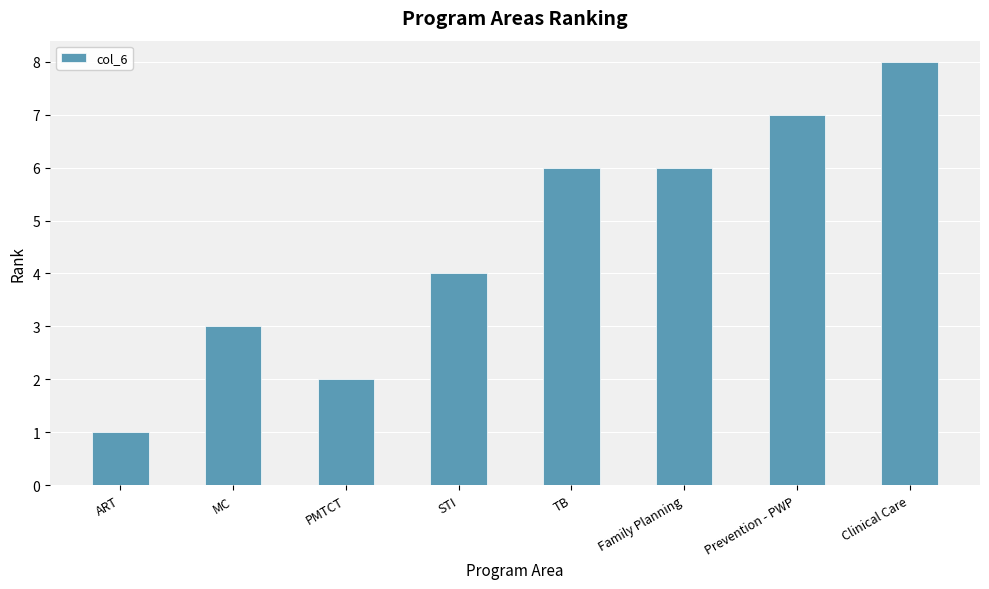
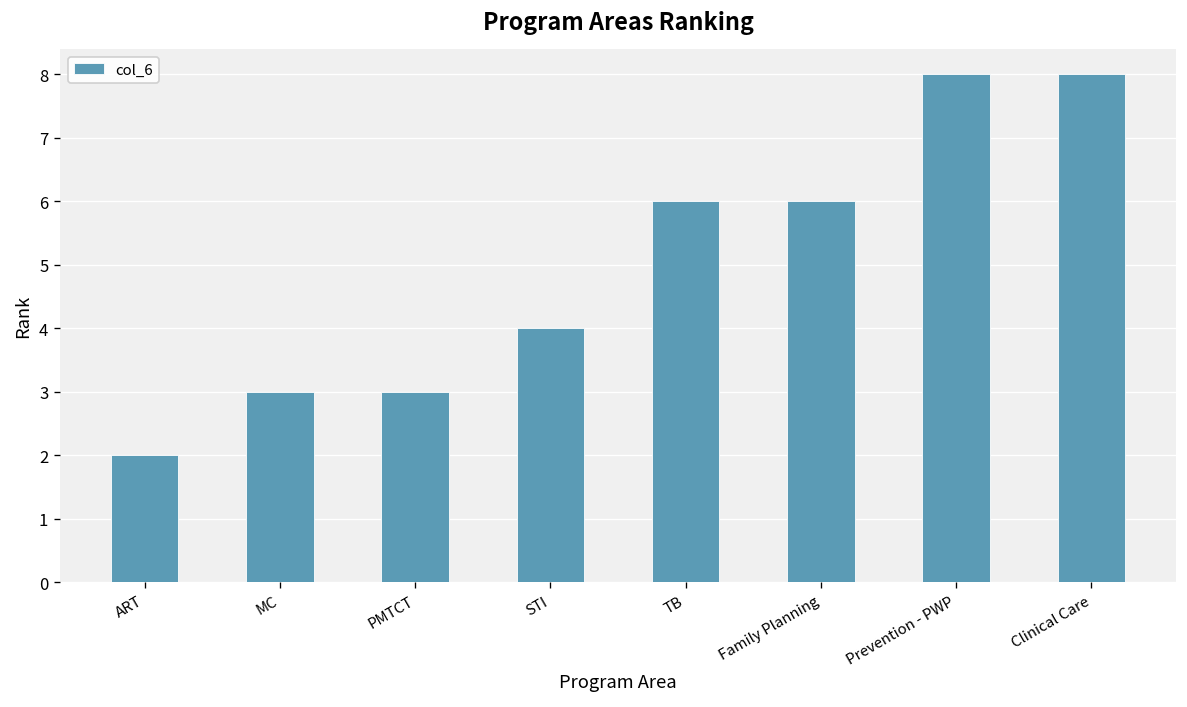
  {
-   "ART": 1,
+   "ART": 2,
    "MC": 3,
-   "PMTCT": 2,
+   "PMTCT": 3,
    "STI": 4,
    "TB": 6,
    "Family Planning": 6,
-   "Prevention - PWP": 7,
+   "Prevention - PWP": 8,
    "Clinical Care": 8
  }
